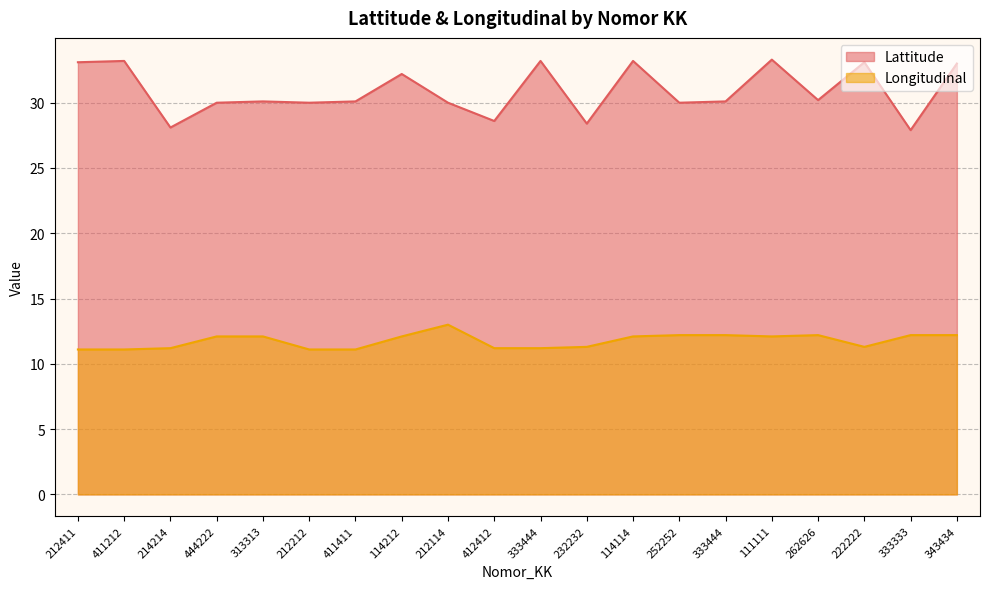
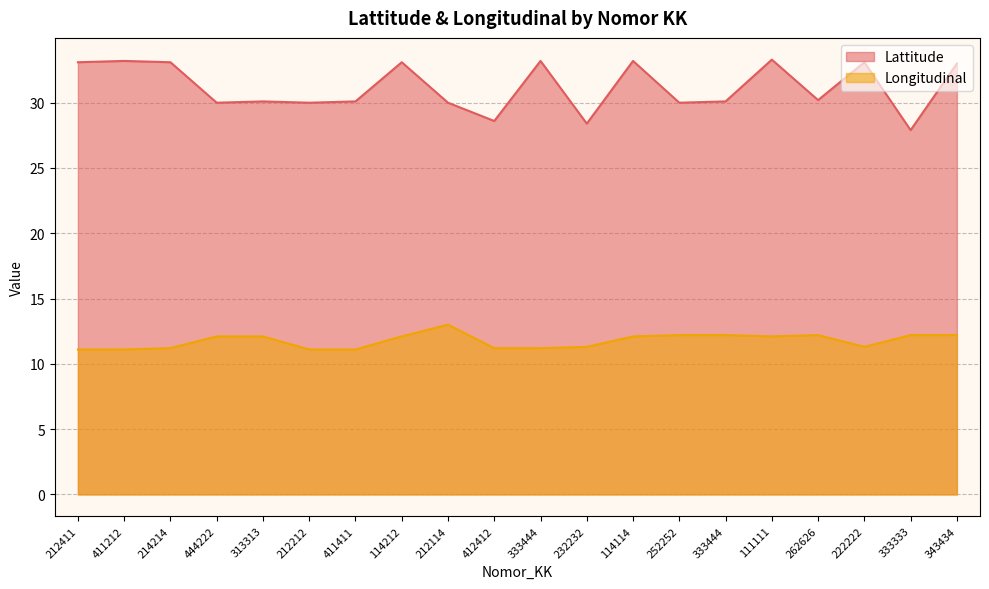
  {
    "Lattitude": {
      "212411": 33.1,
      "411212": 33.2,
-     "214214": 28.1,
+     "214214": 33.1,
      "444222": 30.0,
      "313313": 30.1,
      "212212": 30.0,
      "411411": 30.1,
-     "114212": 32.2,
+     "114212": 33.1,
      "212114": 30.0,
      "412412": 28.6,
      "232232": 28.4,
      "114114": 33.2,
      "252252": 30.0,
      "111111": 33.3,
      "262626": 30.2,
      "333333": 27.9
    },
    "Longitudinal": {
      "212411": 11.1,
      "411212": 11.1,
      "214214": 11.2,
      "444222": 12.1,
      "313313": 12.1,
      "212212": 11.1,
      "411411": 11.1,
      "114212": 12.1,
      "212114": 13.0,
      "412412": 11.2,
      "232232": 11.3,
      "114114": 12.1,
      "252252": 12.2,
      "111111": 12.1,
      "262626": 12.2,
      "222222": 11.3,
      "333333": 12.2,
      "343434": 12.2
    }
  }
